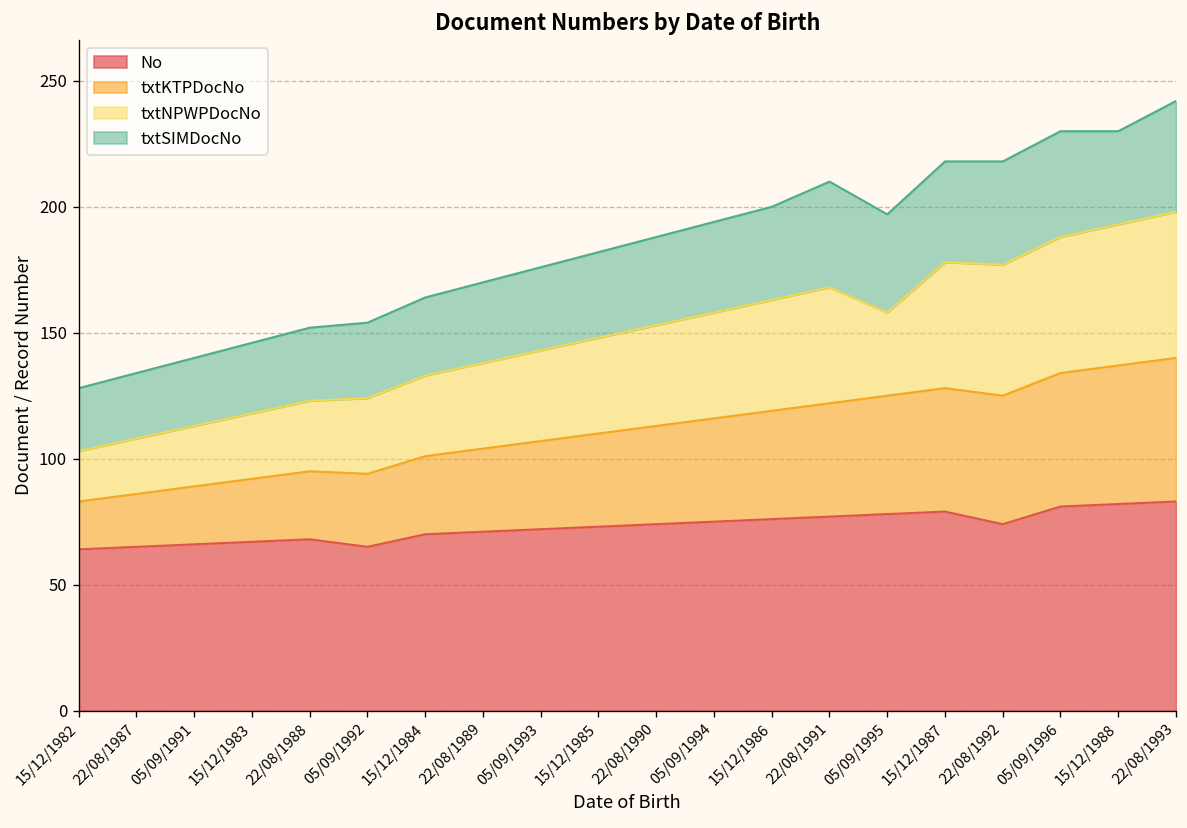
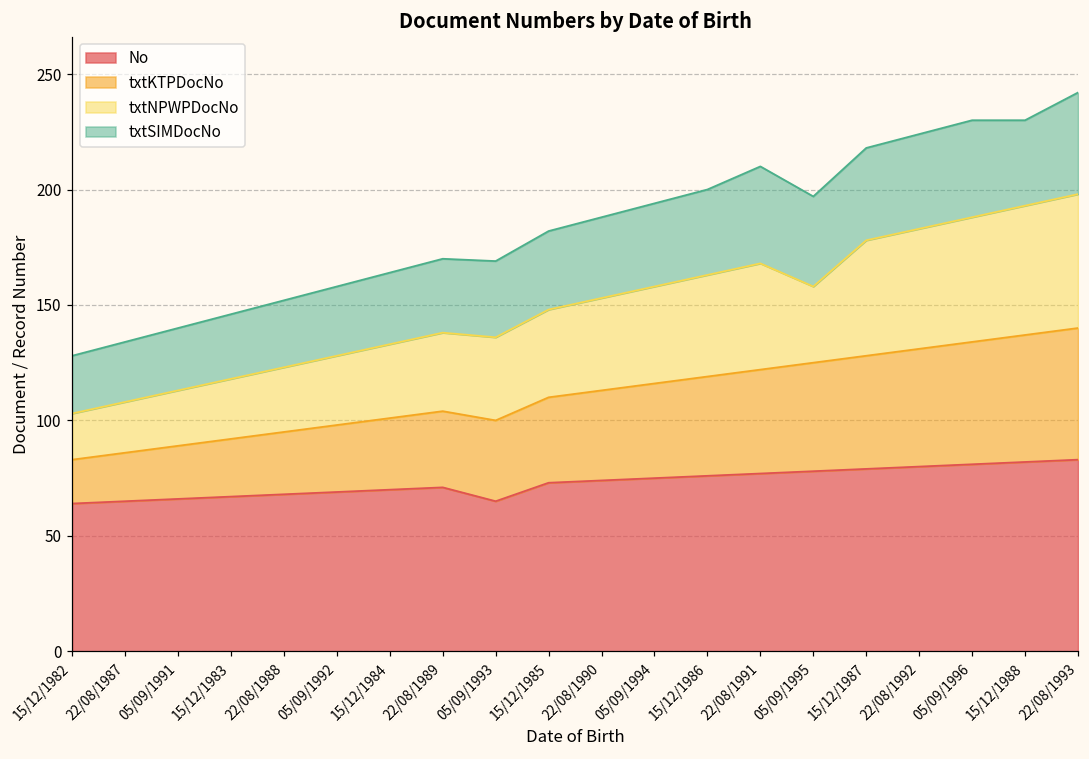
  {
    "No": {
      "15/12/1982": 64,
      "22/08/1987": 65,
      "05/09/1991": 66,
      "15/12/1983": 67,
      "22/08/1988": 68,
-     "05/09/1992": 65,
+     "05/09/1992": 69,
      "15/12/1984": 70,
      "22/08/1989": 71,
-     "05/09/1993": 72,
+     "05/09/1993": 65,
      "15/12/1985": 73,
      "22/08/1990": 74,
      "05/09/1994": 75,
      "15/12/1986": 76,
      "22/08/1991": 77,
      "05/09/1995": 78,
      "15/12/1987": 79,
-     "22/08/1992": 74,
+     "22/08/1992": 80,
      "05/09/1996": 81,
      "15/12/1988": 82,
      "22/08/1993": 83
    },
    "txtKTPDocNo": {
      "15/12/1982": 19,
      "22/08/1987": 21,
      "05/09/1991": 23,
      "15/12/1983": 25,
      "22/08/1988": 27,
      "05/09/1992": 29,
      "15/12/1984": 31,
      "22/08/1989": 33,
      "05/09/1993": 35,
      "15/12/1985": 37,
      "22/08/1990": 39,
      "05/09/1994": 41,
      "15/12/1986": 43,
      "22/08/1991": 45,
      "05/09/1995": 47,
      "15/12/1987": 49,
      "22/08/1992": 51,
      "05/09/1996": 53,
      "15/12/1988": 55,
      "22/08/1993": 57
    },
    "txtNPWPDocNo": {
      "15/12/1982": 20,
      "22/08/1987": 22,
      "05/09/1991": 24,
      "15/12/1983": 26,
      "22/08/1988": 28,
      "05/09/1992": 30,
      "15/12/1984": 32,
      "22/08/1989": 34,
      "05/09/1993": 36,
      "15/12/1985": 38,
      "22/08/1990": 40,
      "05/09/1994": 42,
      "15/12/1986": 44,
      "22/08/1991": 46,
      "05/09/1995": 33,
      "15/12/1987": 50,
      "22/08/1992": 52,
      "05/09/1996": 54,
      "15/12/1988": 56,
      "22/08/1993": 58
    },
    "txtSIMDocNo": {
      "15/12/1982": 25,
      "22/08/1987": 26,
      "05/09/1991": 27,
      "15/12/1983": 28,
      "22/08/1988": 29,
      "05/09/1992": 30,
      "15/12/1984": 31,
      "22/08/1989": 32,
      "05/09/1993": 33,
      "15/12/1985": 34,
      "22/08/1990": 35,
      "05/09/1994": 36,
      "15/12/1986": 37,
      "22/08/1991": 42,
      "05/09/1995": 39,
      "15/12/1987": 40,
      "22/08/1992": 41,
      "05/09/1996": 42,
      "15/12/1988": 37,
      "22/08/1993": 44
    }
  }
